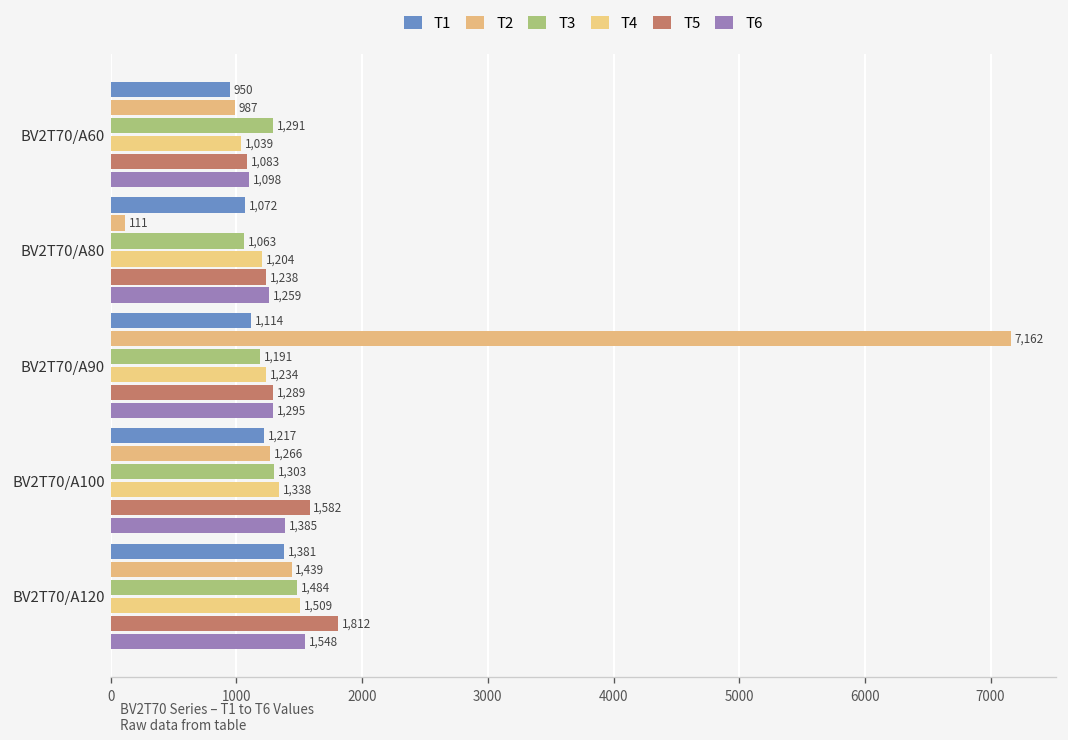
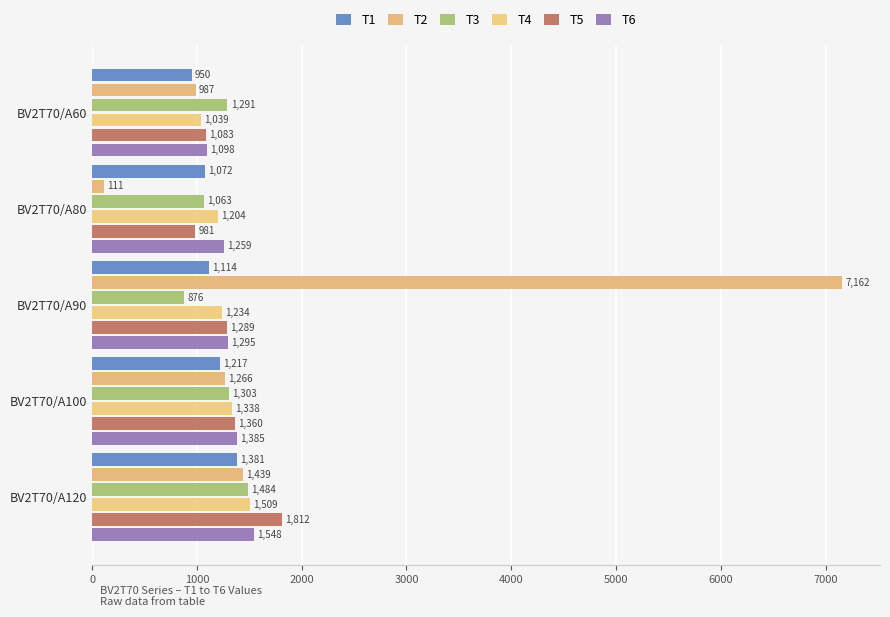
  {
    "T3": {
      "BV2T70/A60": "1,291",
      "BV2T70/A80": "1,063",
-     "BV2T70/A90": "1,191",
+     "BV2T70/A90": "876",
      "BV2T70/A100": "1,303",
      "BV2T70/A120": "1,484"
    },
    "T5": {
      "BV2T70/A60": "1,083",
-     "BV2T70/A80": "1,238",
+     "BV2T70/A80": "981",
      "BV2T70/A90": "1,289",
-     "BV2T70/A100": "1,582",
+     "BV2T70/A100": "1,360",
      "BV2T70/A120": "1,812"
    }
  }
